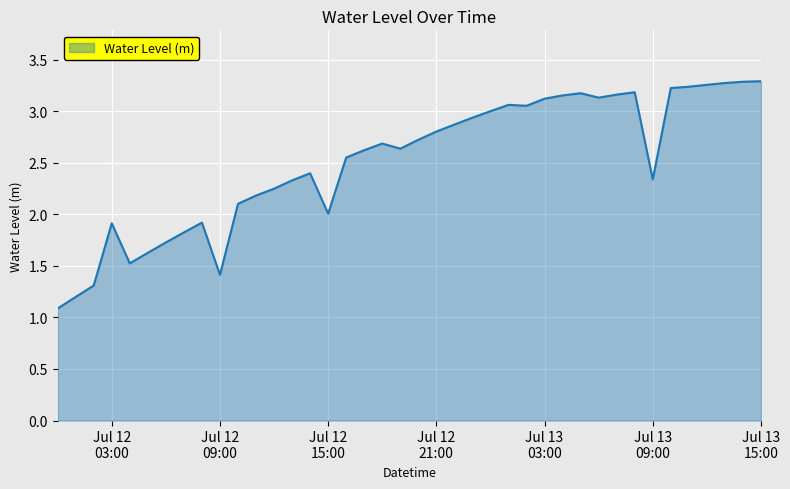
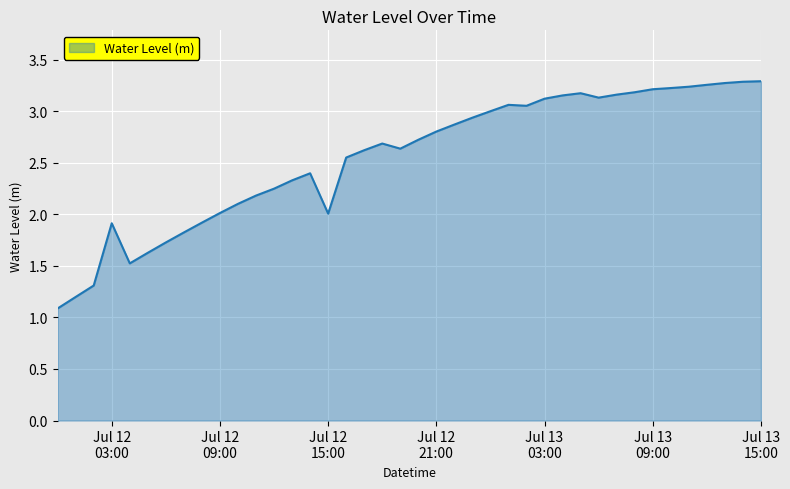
  {
    "Jul 12 03:00": 1.91,
-   "Jul 12 09:00": 1.41,
+   "Jul 12 09:00": 2.01,
    "Jul 12 15:00": 2.01,
    "Jul 12 21:00": 2.80,
    "Jul 13 03:00": 3.12,
-   "Jul 13 09:00": 2.34,
+   "Jul 13 09:00": 3.21,
    "Jul 13 15:00": 3.29
  }
